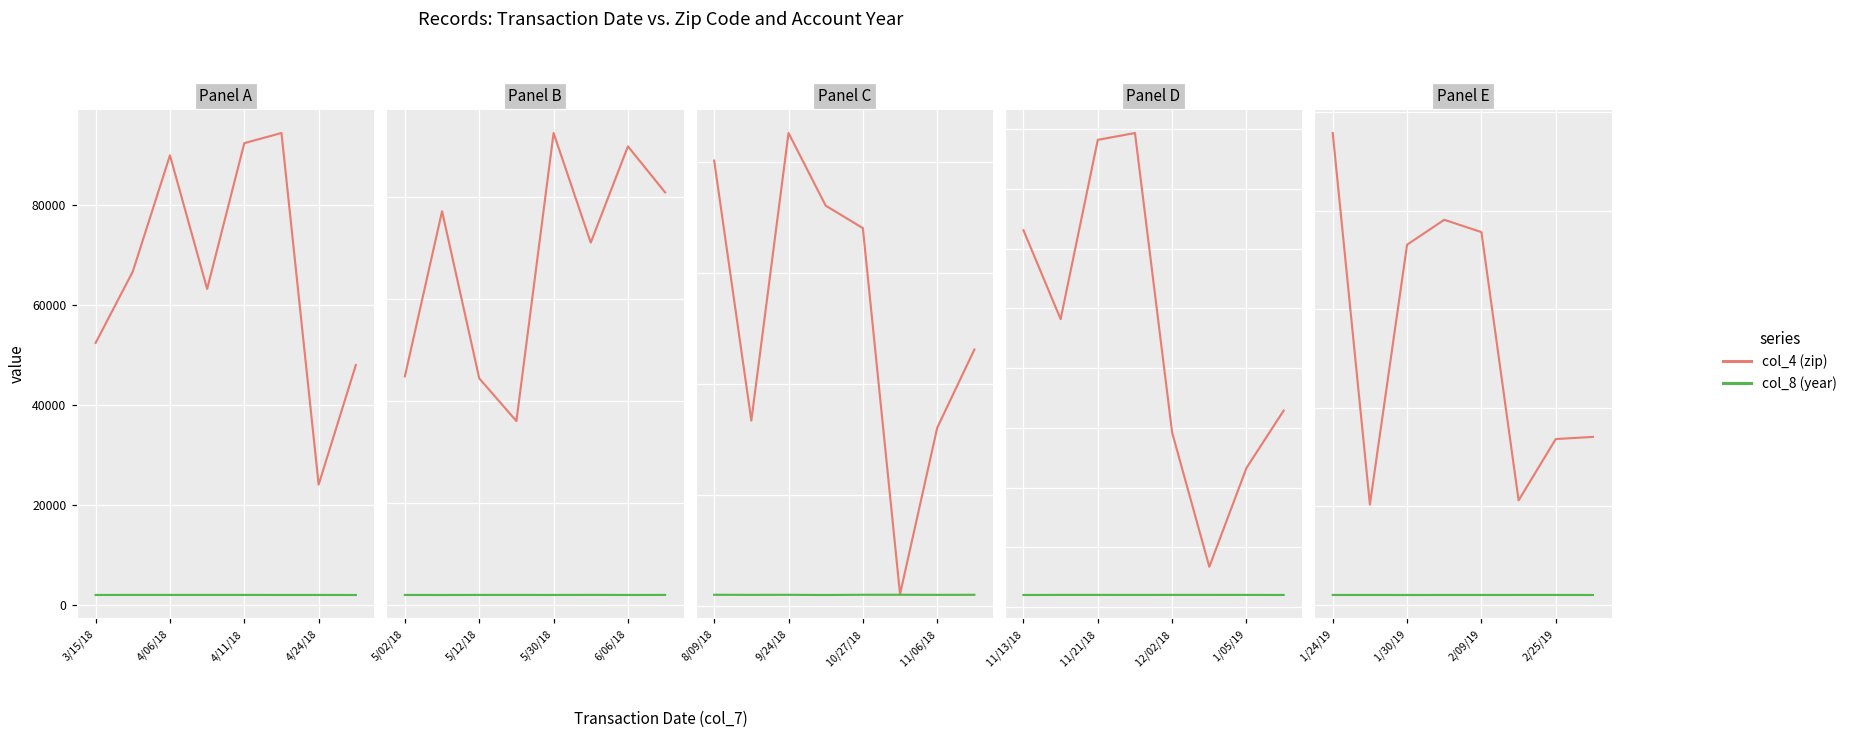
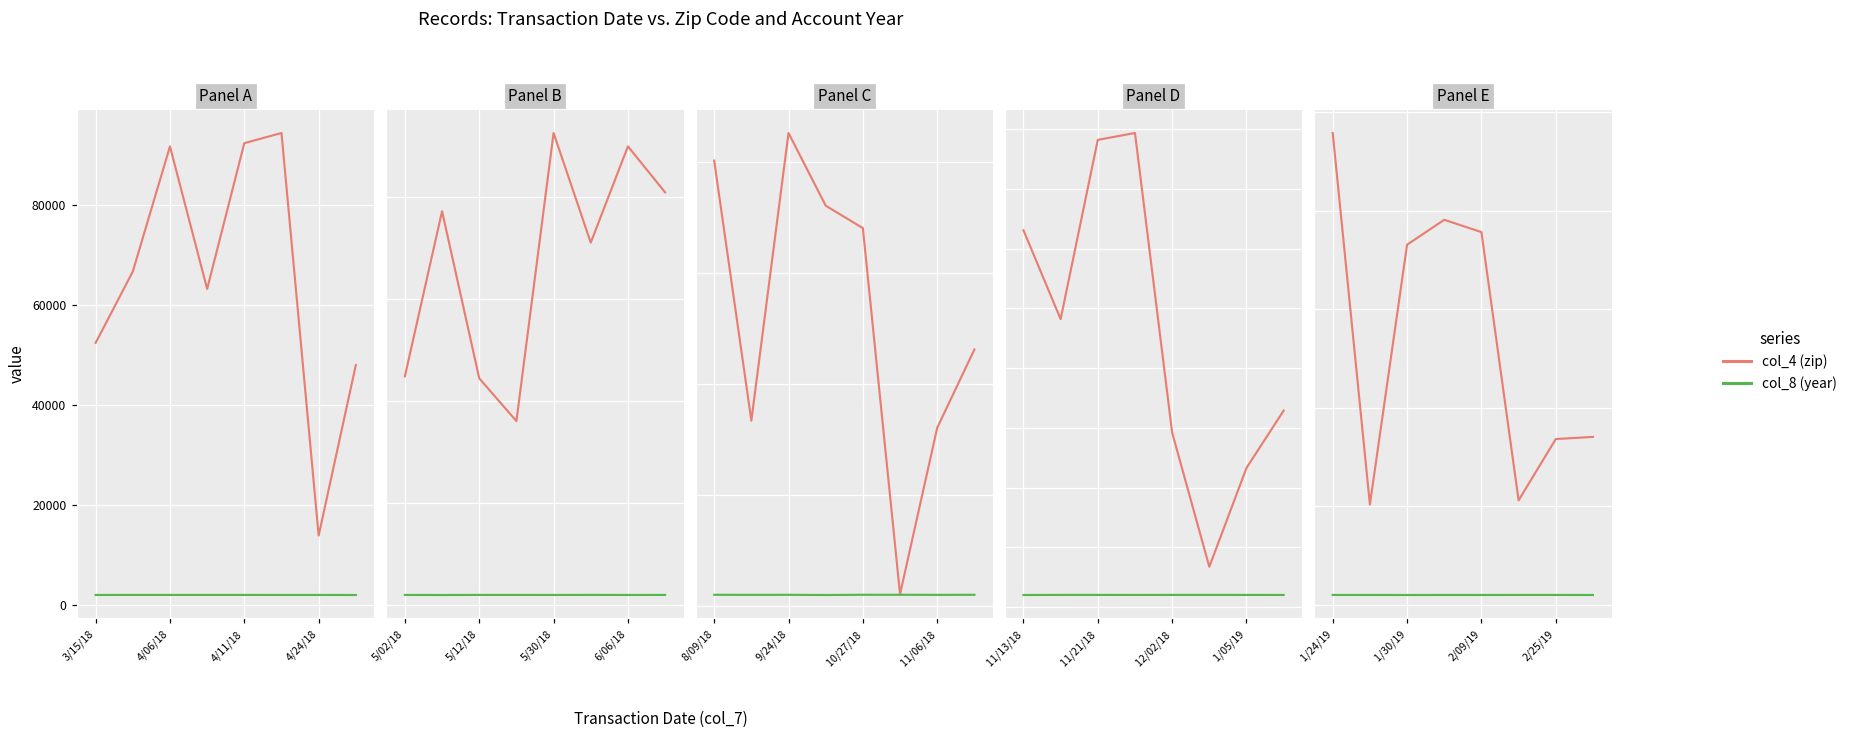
  {
    "Panel A": {
      "col_4 (zip)": {
        "3/15/18": 52000,
-       "4/06/18": 90000,
+       "4/06/18": 92000,
        "4/11/18": 92000,
-       "4/24/18": 24000
+       "4/24/18": 14000
      },
      "col_8 (year)": {
        "3/15/18": 2000,
        "4/06/18": 2000,
        "4/11/18": 2000,
        "4/24/18": 2000
      }
    }
  }
